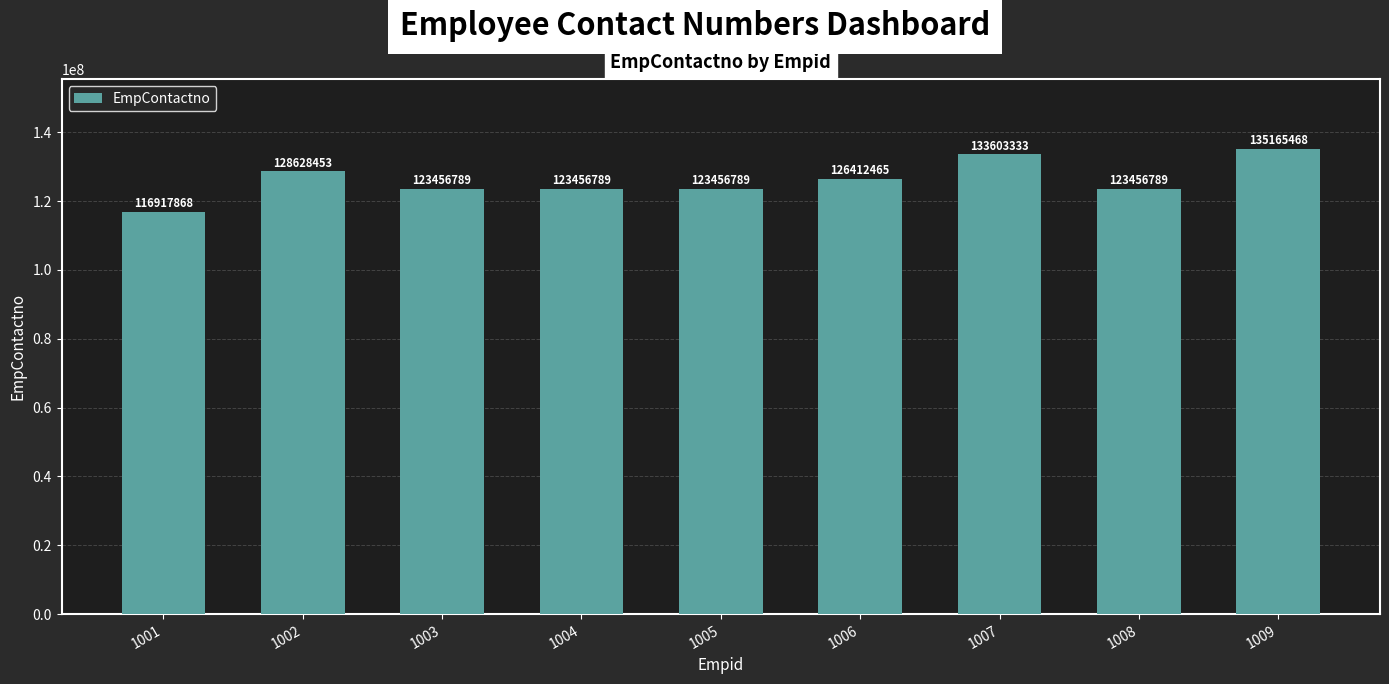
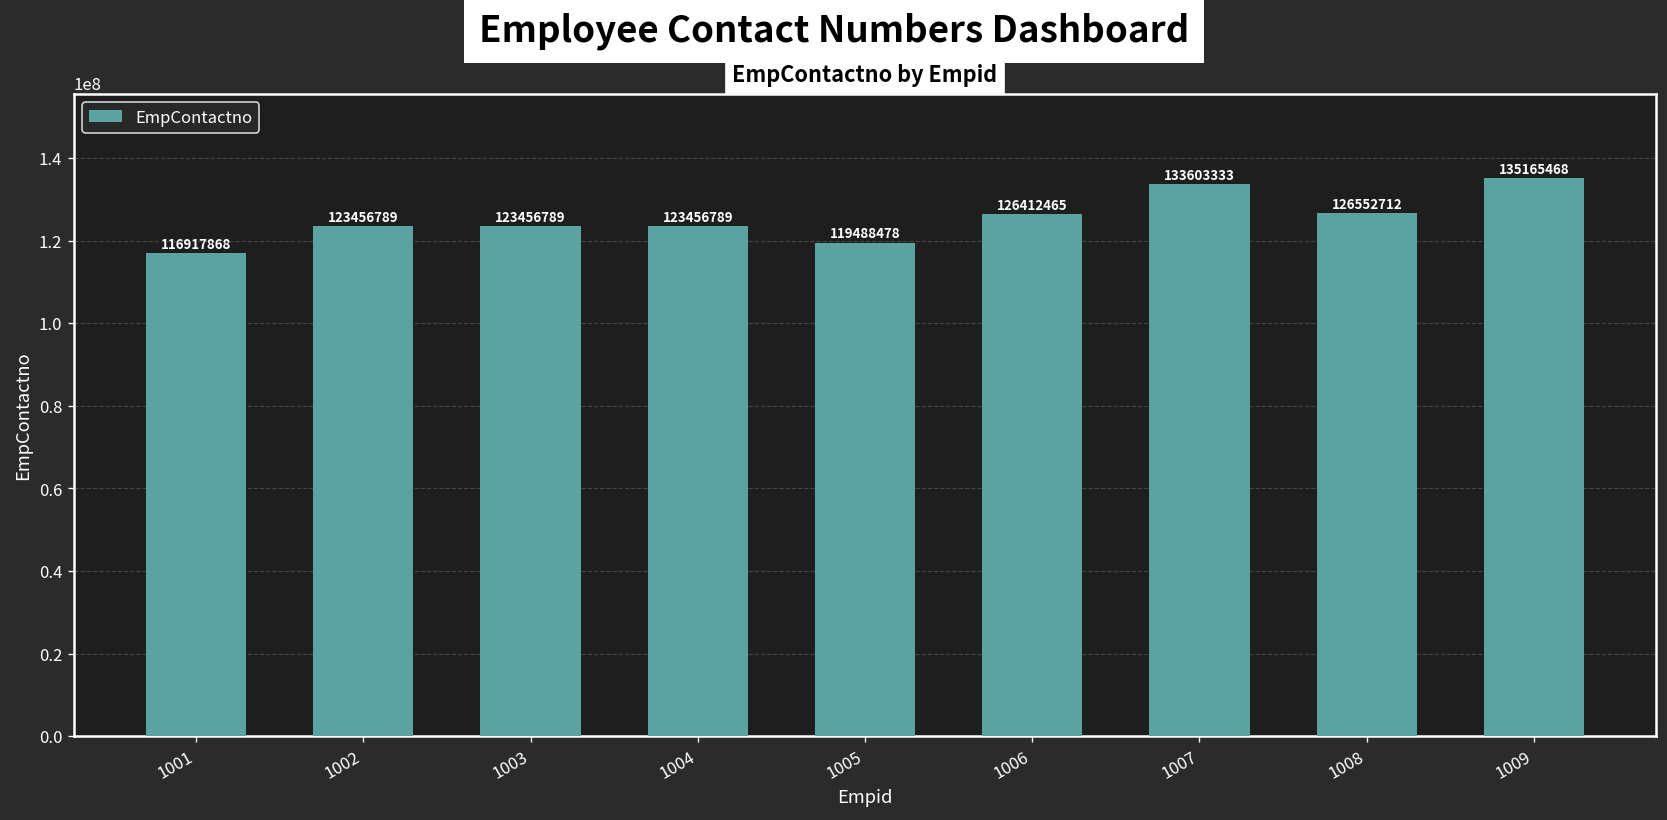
  {
    "1001": 116917868,
-   "1002": 128628453,
+   "1002": 123456789,
    "1003": 123456789,
    "1004": 123456789,
-   "1005": 123456789,
+   "1005": 119488478,
    "1006": 126412465,
    "1007": 133603333,
-   "1008": 123456789,
+   "1008": 126552712,
    "1009": 135165468
  }
